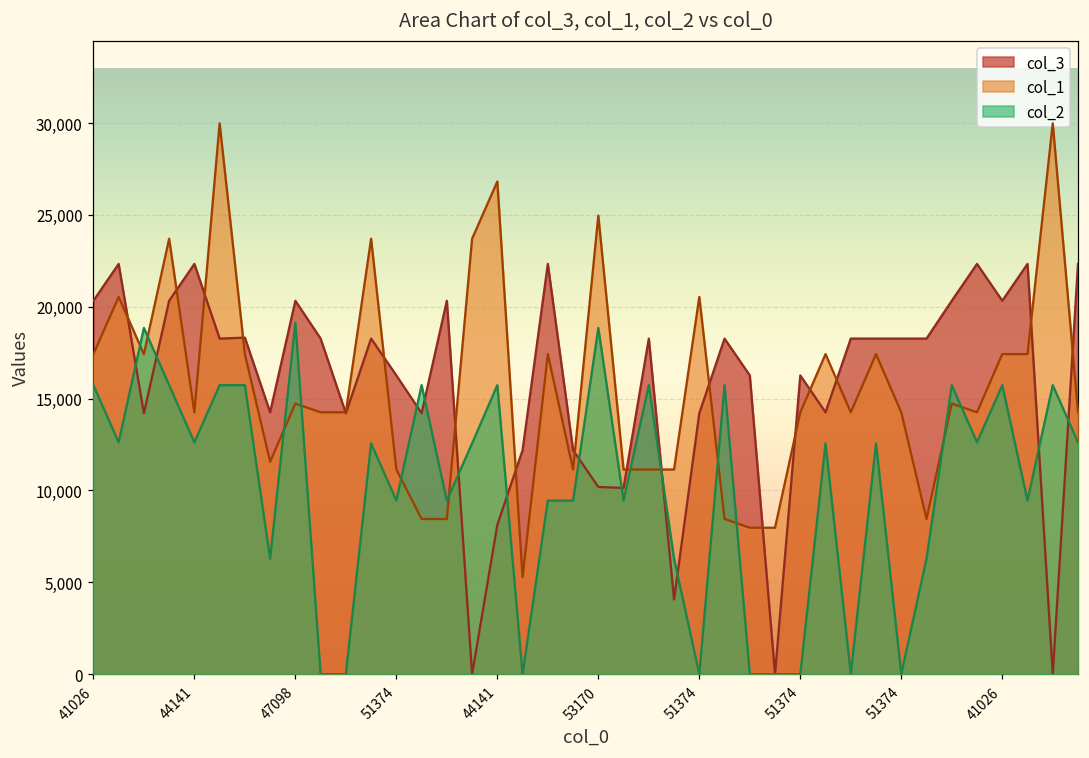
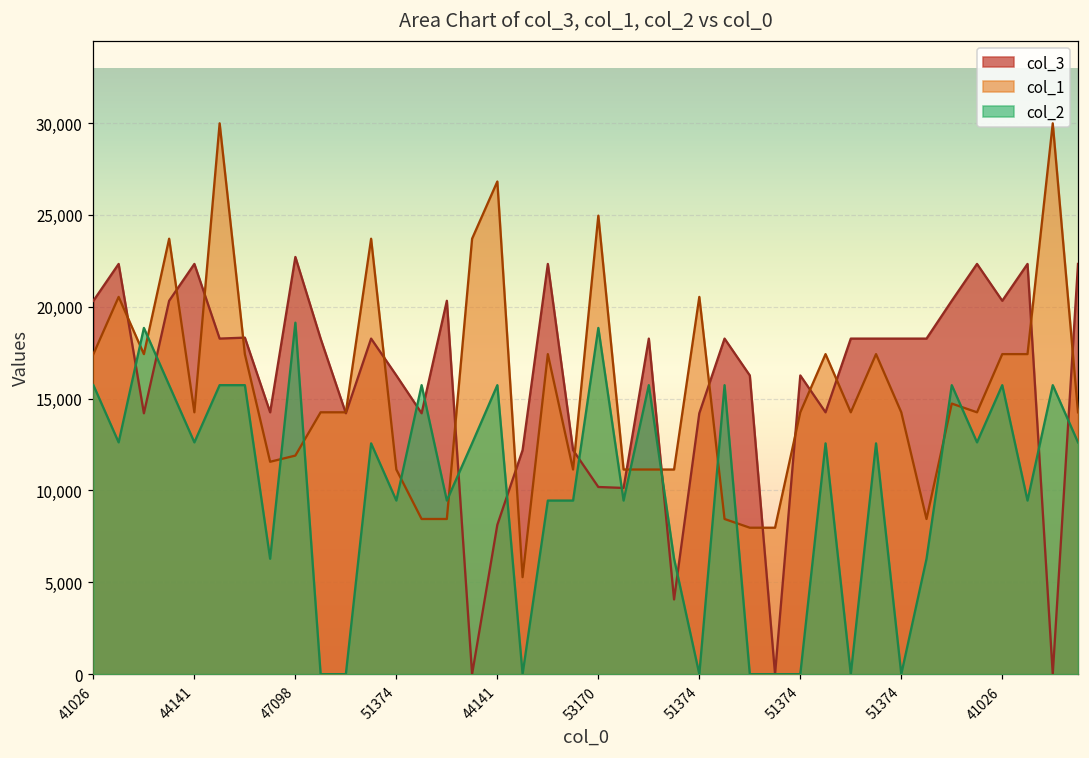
  {
    "col_3": {
-     "47098": "20,300",
+     "47098": "22,700",
      "53170": "10,200"
    },
    "col_1": {
-     "47098": "14,700",
+     "47098": "11,900",
      "53170": "25,000"
    },
    "col_2": {
      "47098": "19,100",
      "53170": "18,900"
    }
  }
